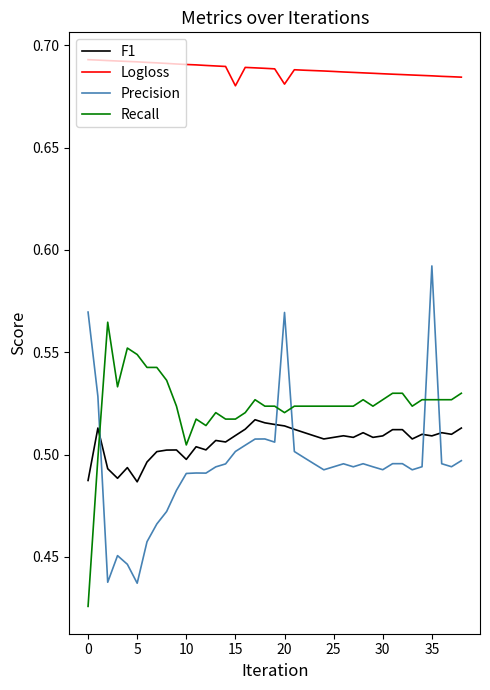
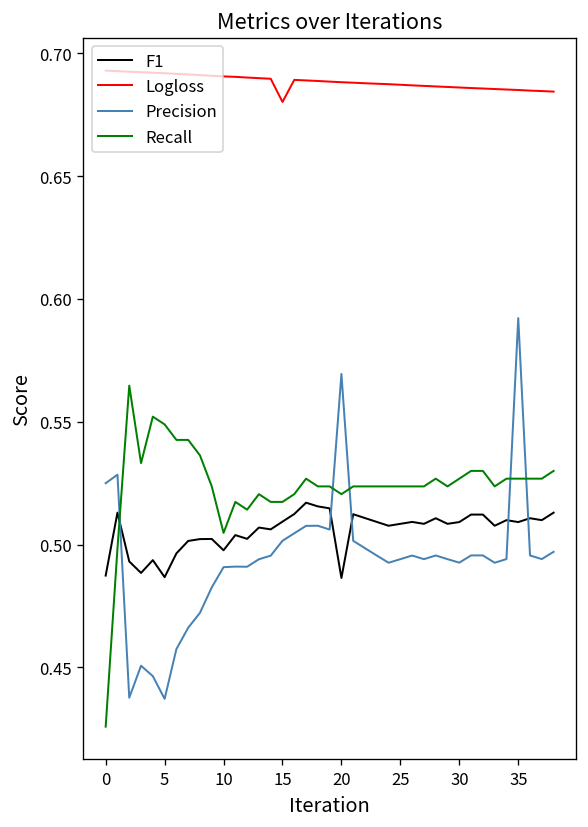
  {
    "F1": {
      "0": 0.487,
      "5": 0.487,
      "10": 0.498,
      "15": 0.509,
-     "20": 0.514,
+     "20": 0.486,
      "25": 0.508,
      "30": 0.509,
      "35": 0.509
    },
    "Logloss": {
      "15": 0.680,
-     "20": 0.681,
+     "20": 0.688,
      "25": 0.687,
      "30": 0.686,
      "35": 0.685
    },
    "Precision": {
-     "0": 0.570,
+     "0": 0.525,
      "5": 0.437,
      "10": 0.491,
      "15": 0.502,
      "20": 0.569,
      "25": 0.494,
      "30": 0.493,
      "35": 0.592
    },
    "Recall": {
      "0": 0.426,
      "5": 0.549,
      "10": 0.505,
      "15": 0.517,
      "20": 0.521,
      "25": 0.524,
      "30": 0.527,
      "35": 0.527
    }
  }
